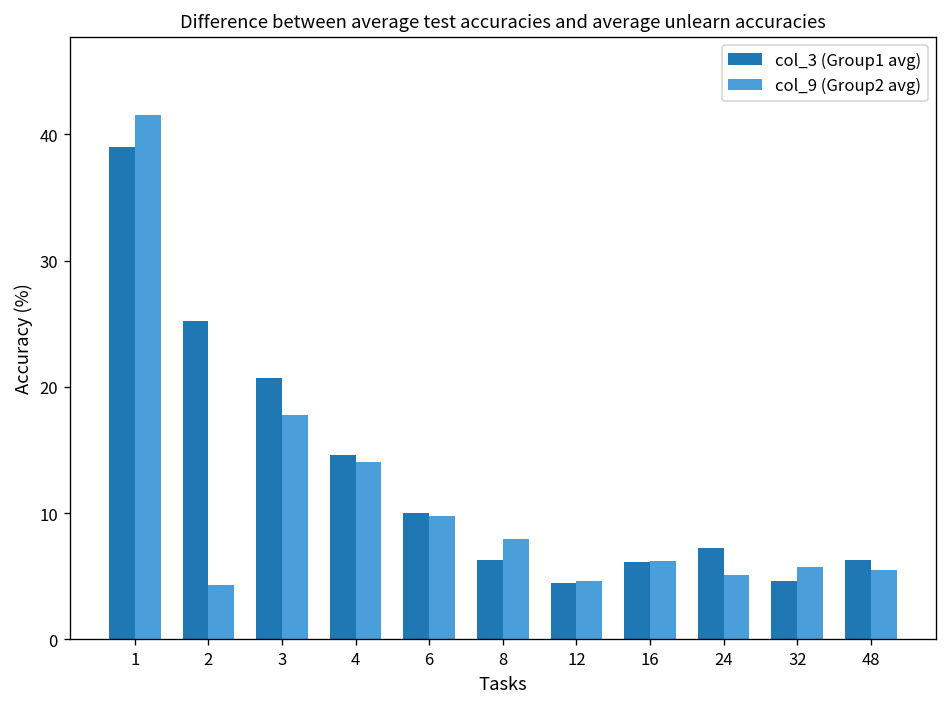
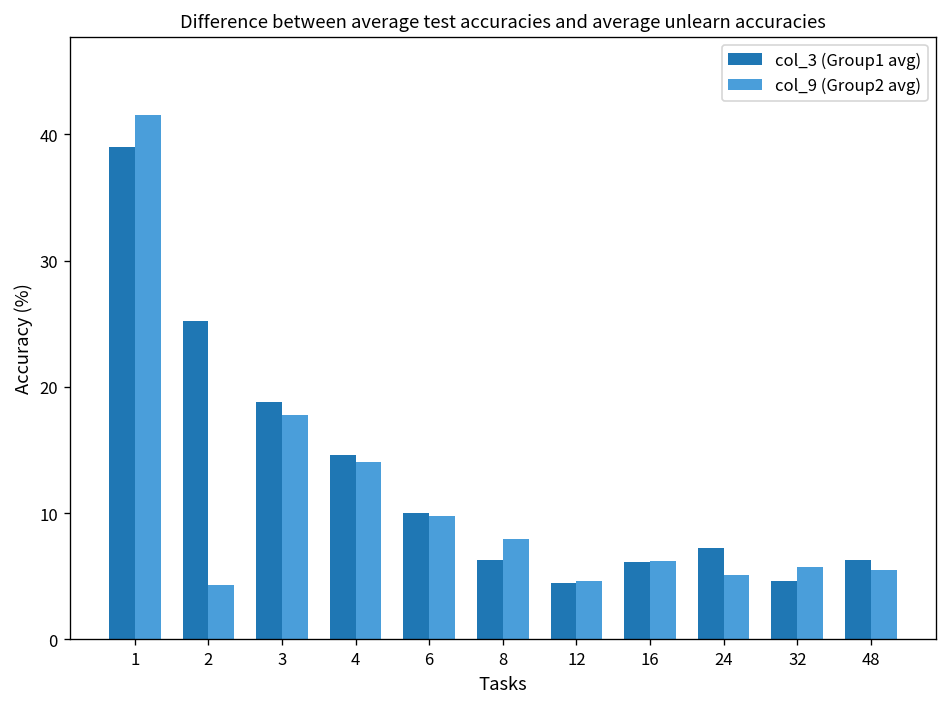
  {
    "col_3 (Group1 avg)": {
      "1": 39.0,
      "2": 25.3,
-     "3": 20.7,
+     "3": 18.8,
      "4": 14.6,
      "6": 10.0,
      "8": 6.3,
      "12": 4.5,
      "16": 6.1,
      "24": 7.3,
      "32": 4.6,
      "48": 6.3
    },
    "col_9 (Group2 avg)": {
      "1": 41.5,
      "2": 4.3,
      "3": 17.8,
      "4": 14.1,
      "6": 9.8,
      "8": 8.0,
      "12": 4.6,
      "16": 6.2,
      "24": 5.1,
      "32": 5.8,
      "48": 5.5
    }
  }
